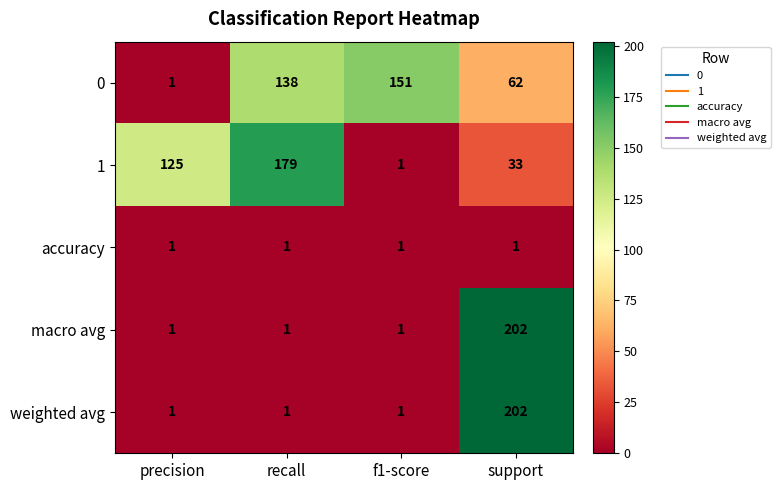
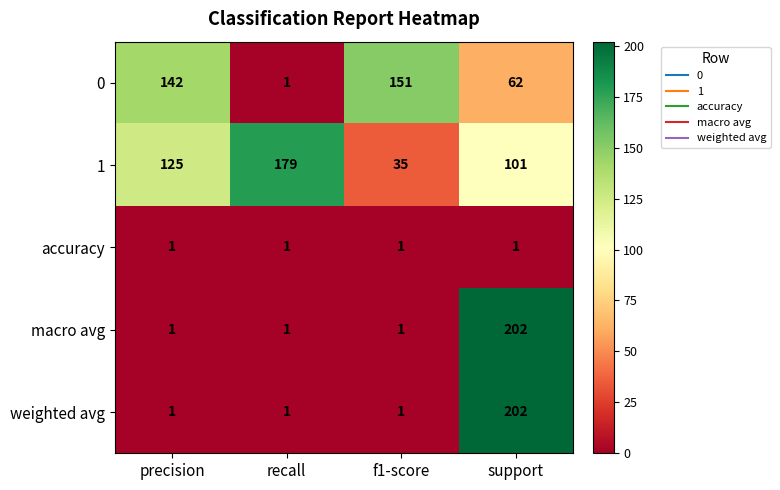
  {
    "0": {
-     "precision": 1,
-     "recall": 138,
+     "precision": 142,
+     "recall": 1,
      "f1-score": 151,
      "support": 62
    },
    "1": {
      "precision": 125,
      "recall": 179,
-     "f1-score": 1,
-     "support": 33
+     "f1-score": 35,
+     "support": 101
    },
    "accuracy": {
      "precision": 1,
      "recall": 1,
      "f1-score": 1,
      "support": 1
    },
    "macro avg": {
      "precision": 1,
      "recall": 1,
      "f1-score": 1,
      "support": 202
    },
    "weighted avg": {
      "precision": 1,
      "recall": 1,
      "f1-score": 1,
      "support": 202
    }
  }
